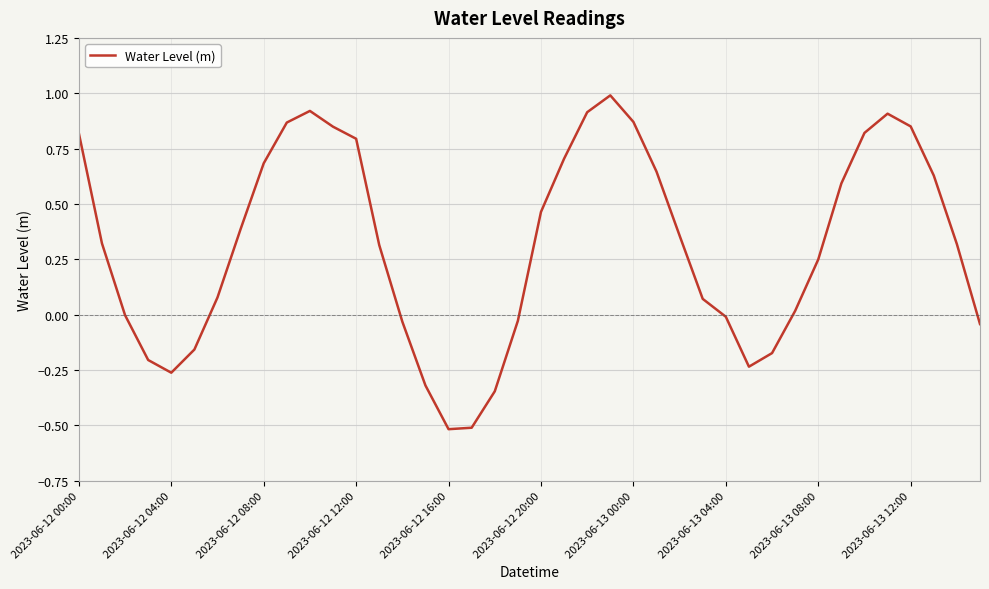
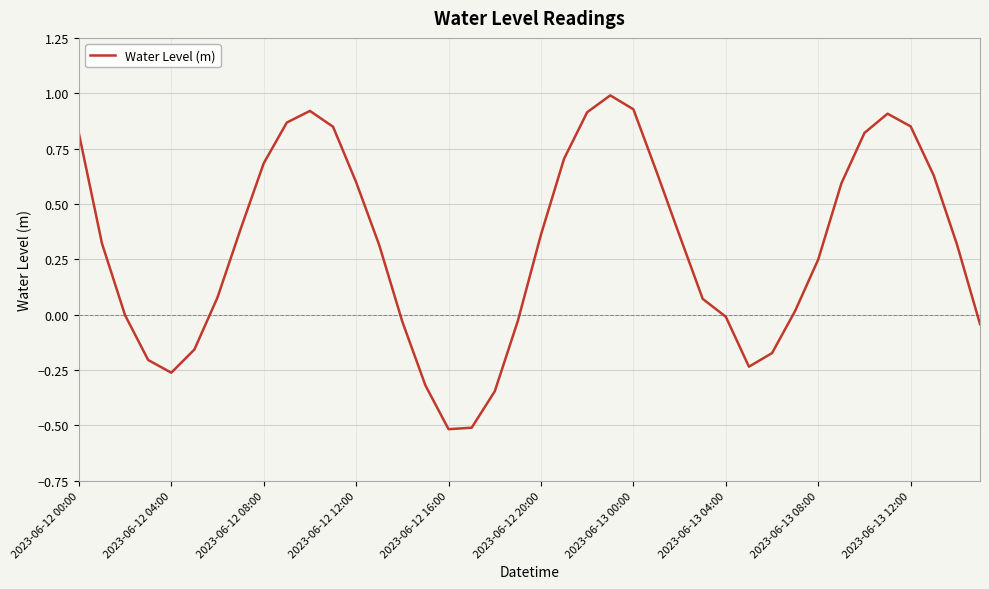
  {
    "2023-06-12 00:00": 0.82,
    "2023-06-12 04:00": -0.26,
    "2023-06-12 08:00": 0.68,
-   "2023-06-12 12:00": 0.79,
+   "2023-06-12 12:00": 0.60,
    "2023-06-12 16:00": -0.52,
-   "2023-06-12 20:00": 0.46,
-   "2023-06-13 00:00": 0.87,
+   "2023-06-12 20:00": 0.36,
+   "2023-06-13 00:00": 0.93,
    "2023-06-13 04:00": -0.01,
    "2023-06-13 08:00": 0.25,
    "2023-06-13 12:00": 0.85
  }
